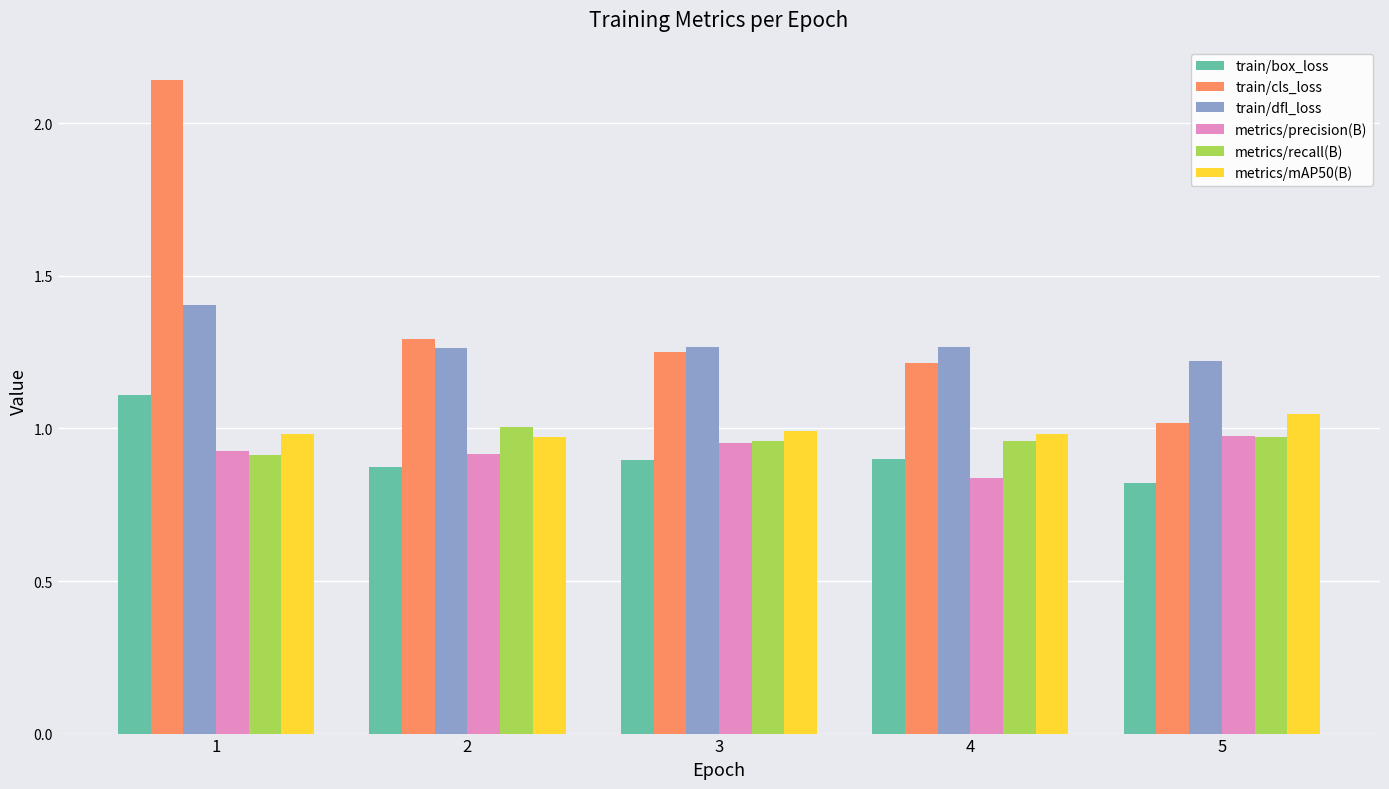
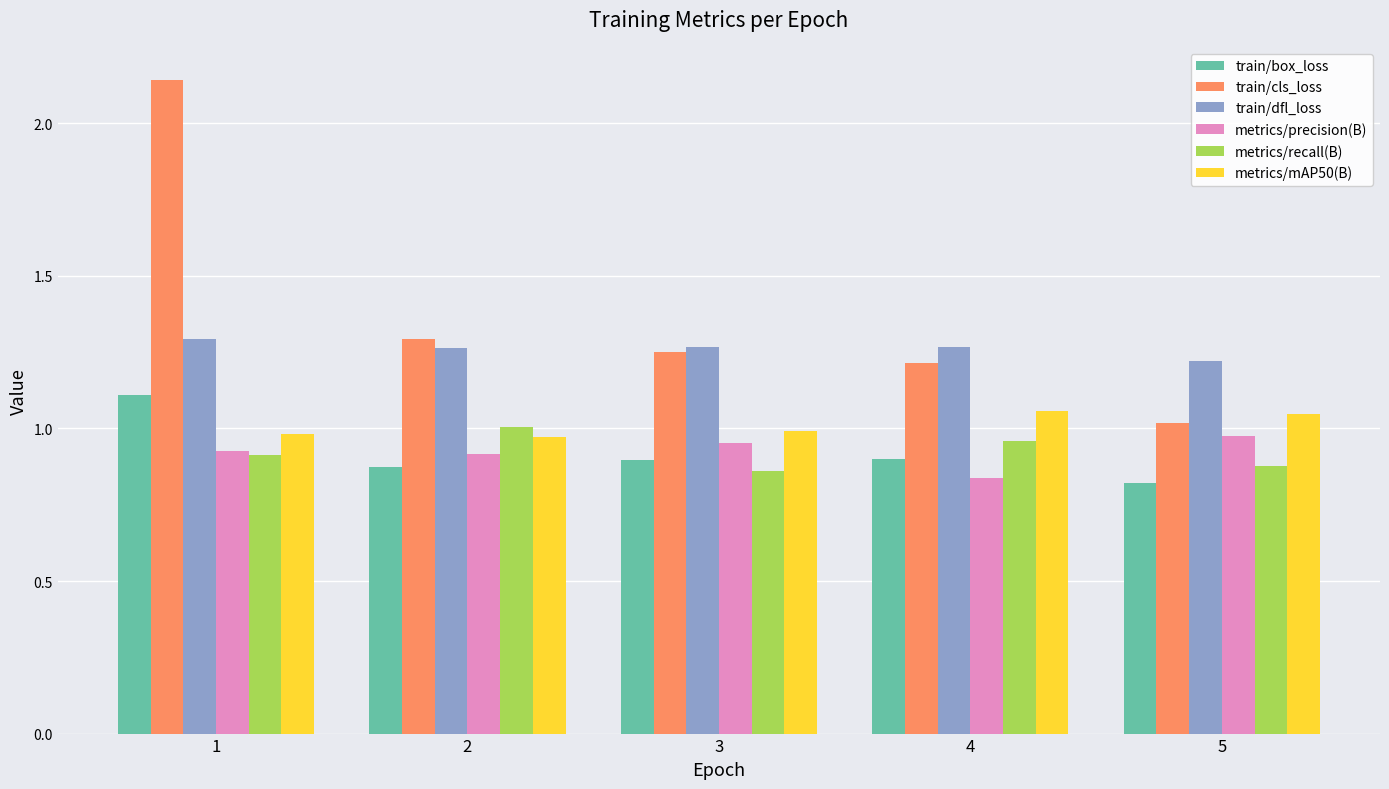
  {
    "train/box_loss": {
      "1": 1.11,
      "2": 0.87,
      "3": 0.90,
      "4": 0.90,
      "5": 0.82
    },
    "train/cls_loss": {
      "1": 2.14,
      "2": 1.29,
      "3": 1.25,
      "4": 1.21,
      "5": 1.02
    },
    "train/dfl_loss": {
-     "1": 1.40,
+     "1": 1.29,
      "2": 1.26,
      "3": 1.27,
      "4": 1.27,
      "5": 1.22
    },
    "metrics/precision(B)": {
      "1": 0.93,
      "2": 0.92,
      "3": 0.95,
      "4": 0.84,
      "5": 0.97
    },
    "metrics/recall(B)": {
      "1": 0.91,
      "2": 1.00,
-     "3": 0.96,
+     "3": 0.86,
      "4": 0.96,
-     "5": 0.97
+     "5": 0.88
    },
    "metrics/mAP50(B)": {
      "1": 0.98,
      "2": 0.97,
      "3": 0.99,
-     "4": 0.98,
+     "4": 1.06,
      "5": 1.05
    }
  }
